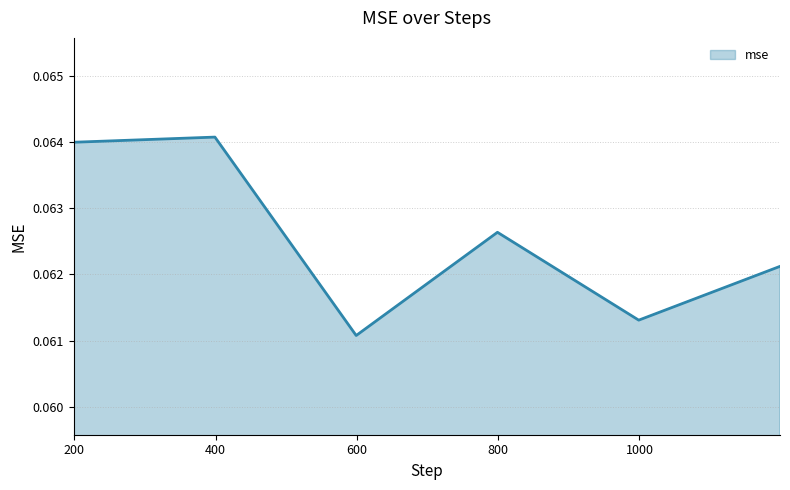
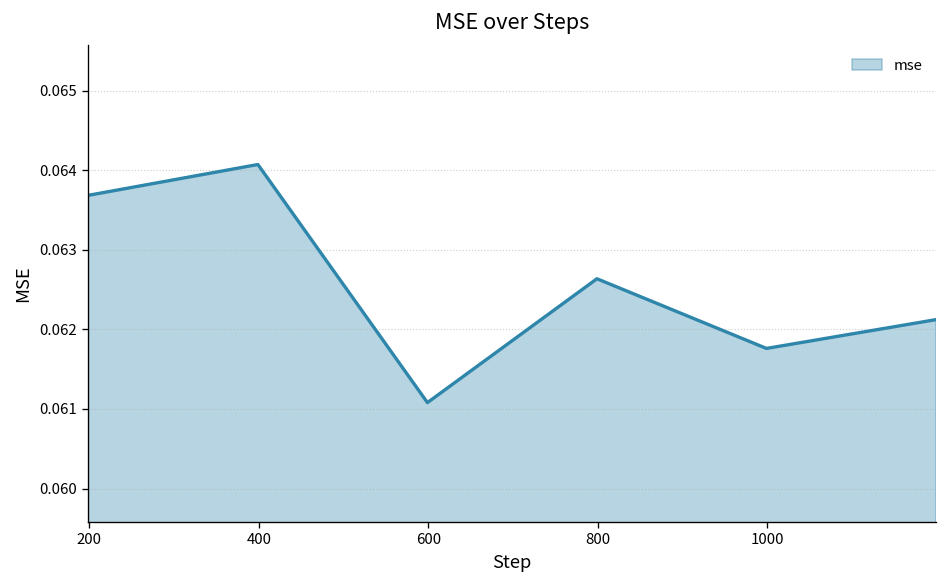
  {
-   "200": 0.0640,
+   "200": 0.0637,
    "400": 0.0641,
    "600": 0.0611,
    "800": 0.0626,
-   "1000": 0.0613
+   "1000": 0.0618
  }
